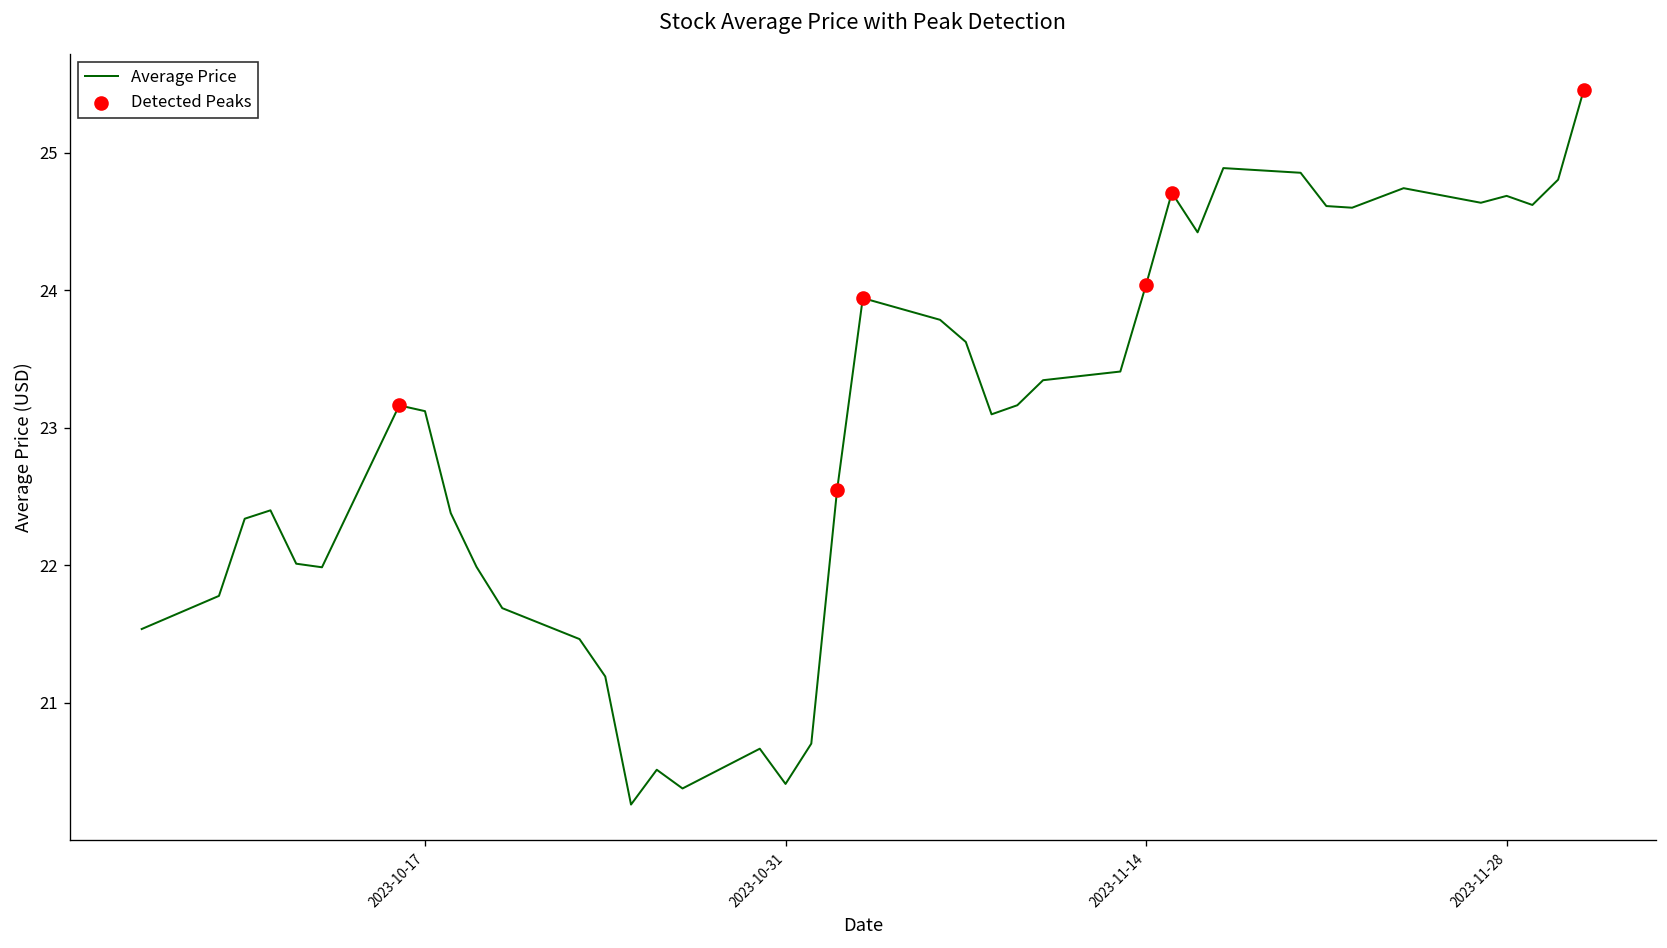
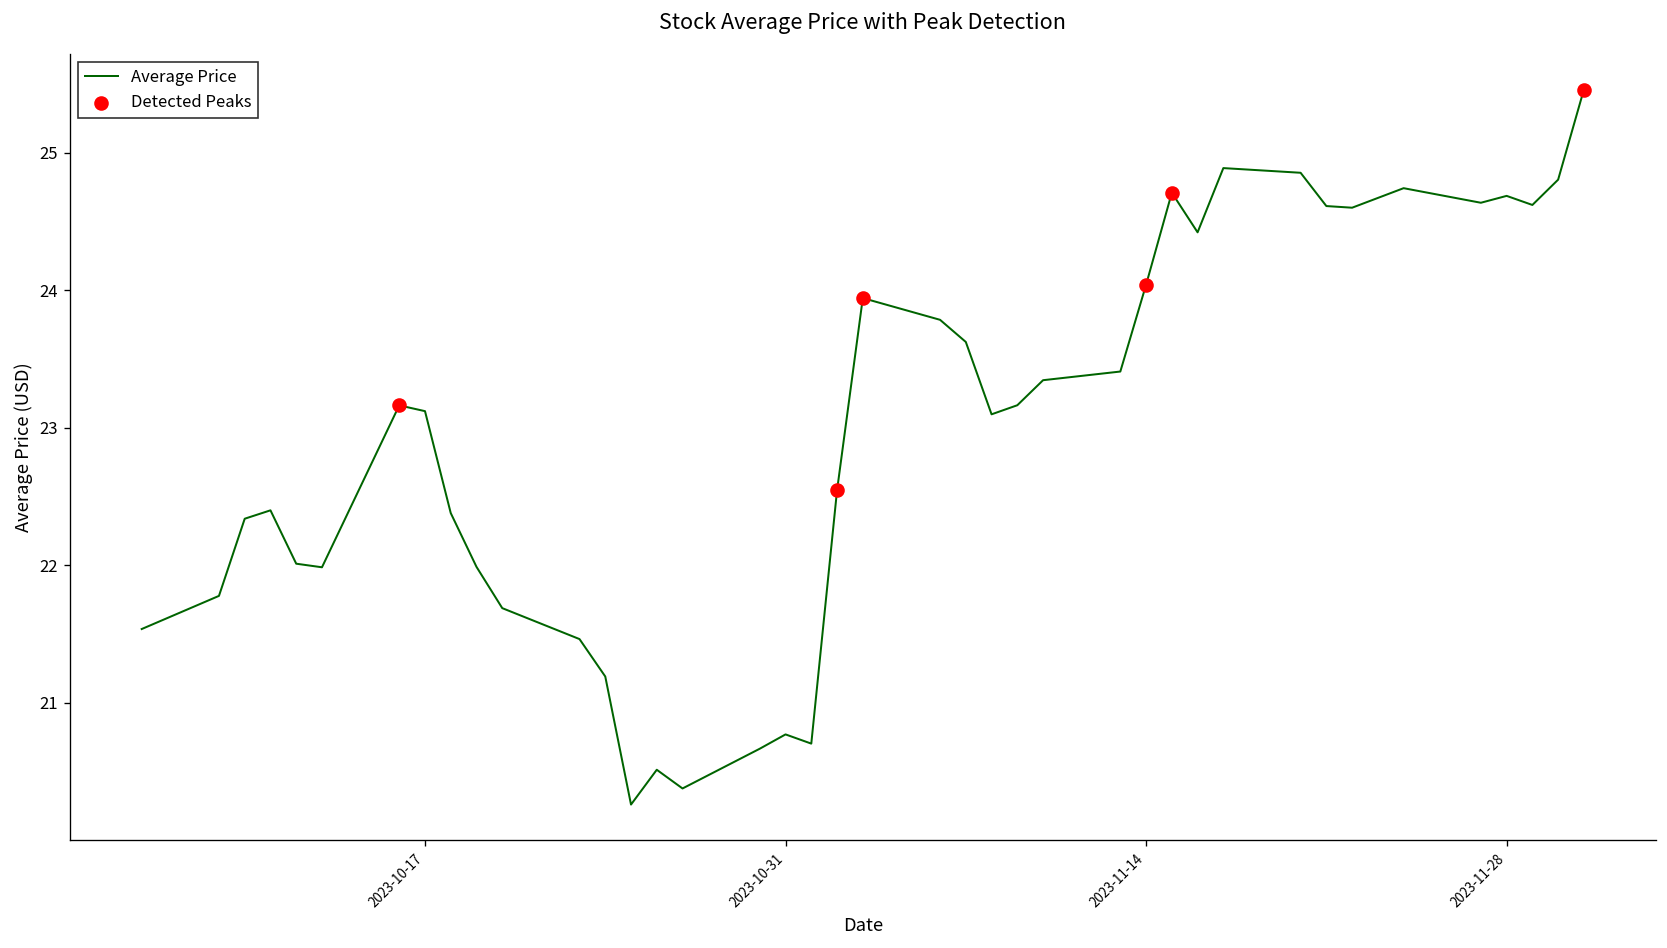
  {
    "Average Price": {
      "2023-10-17": 23.12,
-     "2023-10-31": 20.41,
+     "2023-10-31": 20.77,
      "2023-11-28": 24.69
    }
  }
